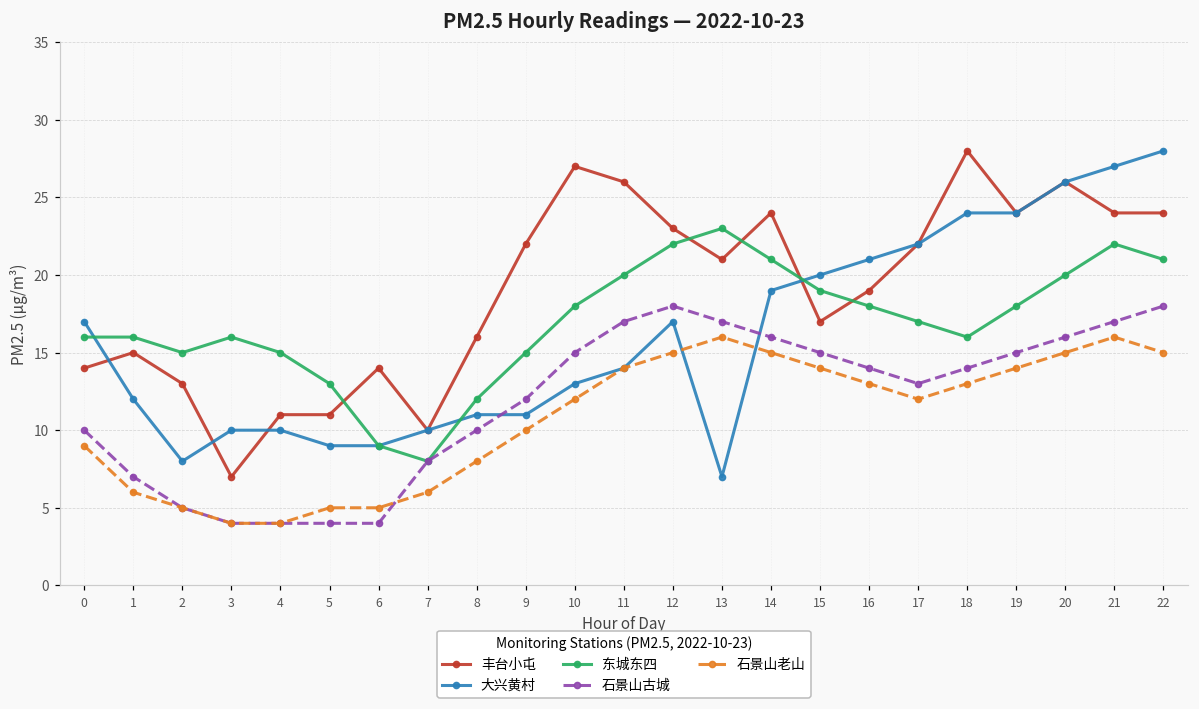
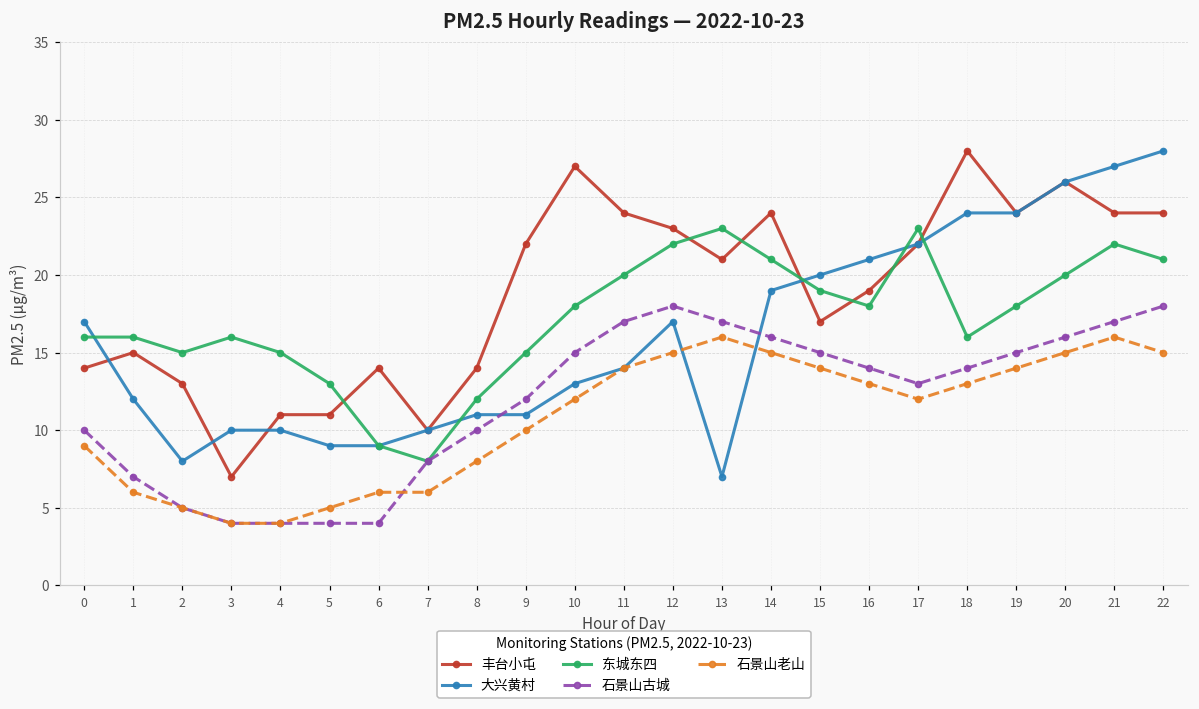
  {
    "丰台小屯": {
      "0": 14,
      "1": 15,
      "2": 13,
      "3": 7,
      "4": 11,
      "5": 11,
      "6": 14,
-     "8": 16,
+     "8": 14,
      "9": 22,
      "10": 27,
-     "11": 26,
+     "11": 24,
      "12": 23,
      "13": 21,
      "14": 24,
      "15": 17,
      "16": 19,
      "18": 28,
      "21": 24,
      "22": 24
    },
    "大兴黄村": {
      "0": 17,
      "1": 12,
      "2": 8,
      "3": 10,
      "4": 10,
      "5": 9,
      "8": 11,
      "9": 11,
      "10": 13,
      "12": 17,
      "13": 7,
      "14": 19,
      "15": 20,
      "16": 21,
      "18": 24,
      "21": 27,
      "22": 28
    },
    "东城东四": {
      "0": 16,
      "1": 16,
      "2": 15,
      "3": 16,
      "4": 15,
      "5": 13,
      "8": 12,
      "9": 15,
      "10": 18,
      "11": 20,
      "12": 22,
      "13": 23,
      "14": 21,
      "15": 19,
      "16": 18,
-     "17": 17,
+     "17": 23,
      "18": 16,
      "19": 18,
      "20": 20,
      "21": 22,
      "22": 21
    },
    "石景山古城": {
      "0": 10,
      "1": 7,
      "5": 4,
      "6": 4,
      "8": 10,
      "9": 12,
      "10": 15,
      "11": 17,
      "12": 18,
      "13": 17,
      "14": 16,
      "15": 15,
      "16": 14,
      "17": 13,
      "18": 14,
      "19": 15,
      "20": 16,
      "21": 17,
      "22": 18
    },
    "石景山老山": {
      "0": 9,
      "1": 6,
      "5": 5,
-     "6": 5,
+     "6": 6,
      "7": 6,
      "8": 8,
      "9": 10,
      "10": 12,
      "12": 15,
      "13": 16,
      "14": 15,
      "15": 14,
      "16": 13,
      "17": 12,
      "18": 13,
      "19": 14,
      "20": 15,
      "21": 16,
      "22": 15
    }
  }
